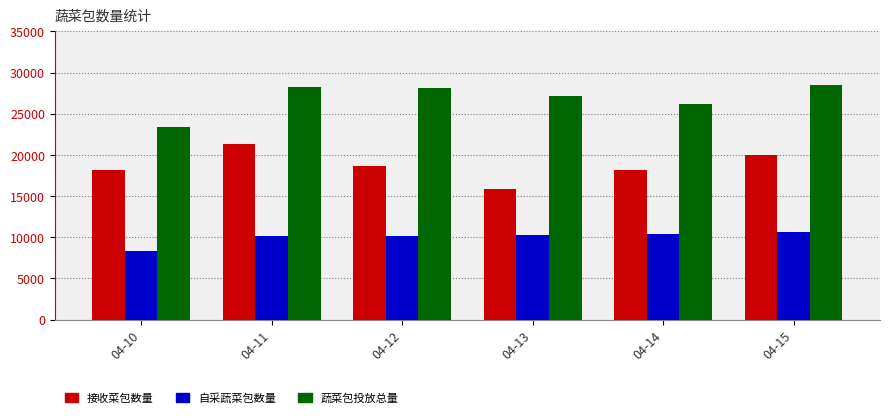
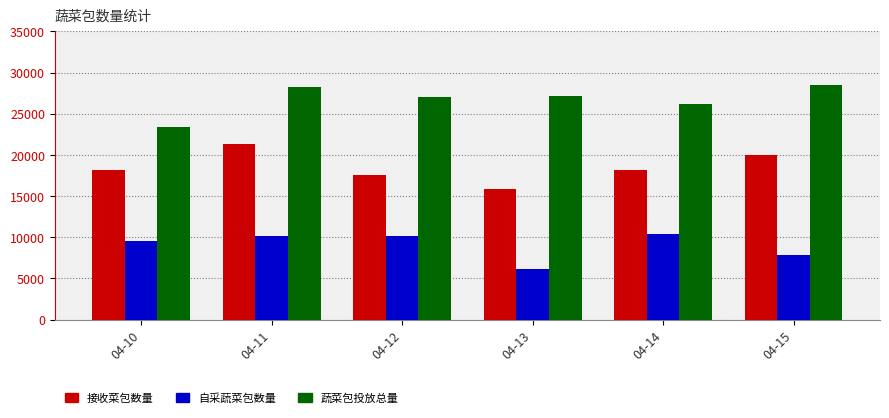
  {
    "接收菜包数量": {
      "04-10": 18000,
      "04-11": 21000,
-     "04-12": 19000,
+     "04-12": 18000,
      "04-13": 16000,
      "04-14": 18000,
      "04-15": 20000
    },
    "自采蔬菜包数量": {
-     "04-10": 8000,
+     "04-10": 10000,
      "04-11": 10000,
      "04-12": 10000,
-     "04-13": 10000,
+     "04-13": 6000,
      "04-14": 10000,
-     "04-15": 11000
+     "04-15": 8000
    },
    "蔬菜包投放总量": {
      "04-10": 23000,
      "04-11": 28000,
-     "04-12": 28000,
+     "04-12": 27000,
      "04-13": 27000,
      "04-14": 26000,
      "04-15": 28000
    }
  }
